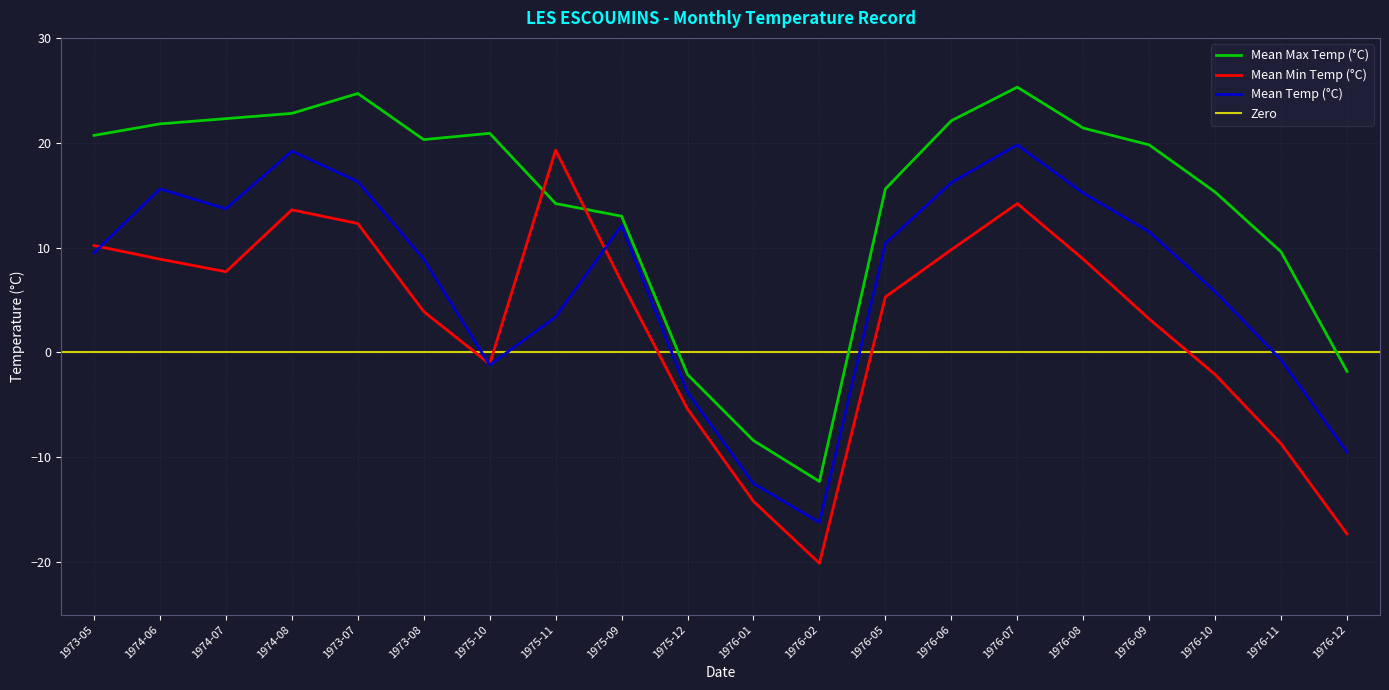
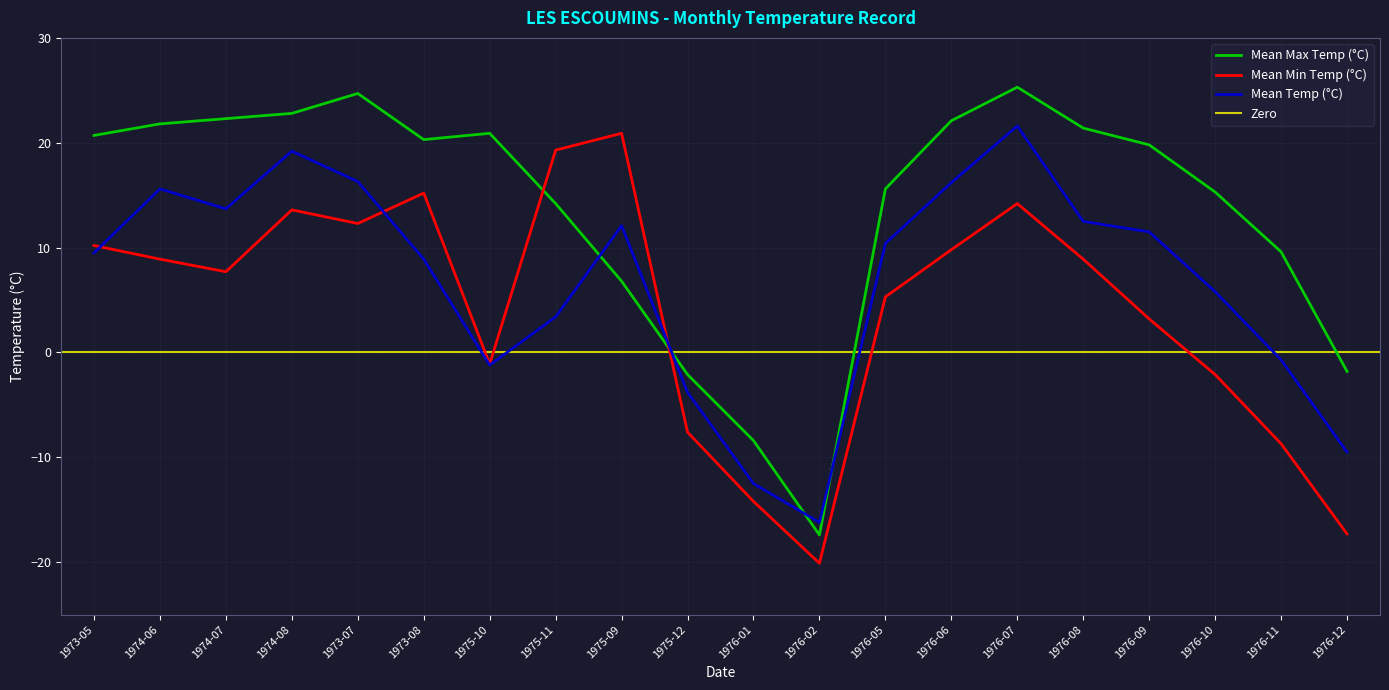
  {
    "Mean Max Temp (°C)": {
      "1973-05": 20.7,
      "1974-06": 21.8,
      "1974-07": 22.3,
      "1974-08": 22.8,
      "1973-07": 24.7,
      "1973-08": 20.3,
      "1975-10": 20.9,
      "1975-11": 14.2,
-     "1975-09": 13.0,
+     "1975-09": 6.8,
      "1975-12": -2.1,
      "1976-01": -8.4,
-     "1976-02": -12.3,
+     "1976-02": -17.4,
      "1976-05": 15.6,
      "1976-06": 22.1,
      "1976-07": 25.3,
      "1976-08": 21.4,
      "1976-09": 19.8,
      "1976-10": 15.3,
      "1976-11": 9.6,
      "1976-12": -1.8
    },
    "Mean Min Temp (°C)": {
      "1973-05": 10.2,
      "1974-06": 8.9,
      "1974-07": 7.7,
      "1974-08": 13.6,
      "1973-07": 12.3,
-     "1973-08": 3.9,
+     "1973-08": 15.2,
      "1975-11": 19.3,
-     "1975-09": 6.7,
-     "1975-12": -5.4,
+     "1975-09": 20.9,
+     "1975-12": -7.6,
      "1976-01": -14.2,
      "1976-02": -20.1,
      "1976-05": 5.3,
      "1976-06": 9.8,
      "1976-07": 14.2,
      "1976-08": 8.9,
      "1976-09": 3.2,
      "1976-10": -2.1,
      "1976-11": -8.7,
      "1976-12": -17.3
    },
    "Mean Temp (°C)": {
      "1973-05": 9.5,
      "1974-06": 15.6,
      "1974-07": 13.7,
      "1974-08": 19.2,
      "1973-07": 16.3,
      "1973-08": 8.9,
      "1975-11": 3.4,
      "1975-09": 12.1,
      "1975-12": -3.8,
      "1976-01": -12.5,
      "1976-02": -16.2,
      "1976-05": 10.4,
      "1976-06": 16.2,
-     "1976-07": 19.8,
-     "1976-08": 15.2,
+     "1976-07": 21.6,
+     "1976-08": 12.5,
      "1976-09": 11.5,
      "1976-10": 5.8,
      "1976-11": -0.7,
      "1976-12": -9.5
    }
  }
